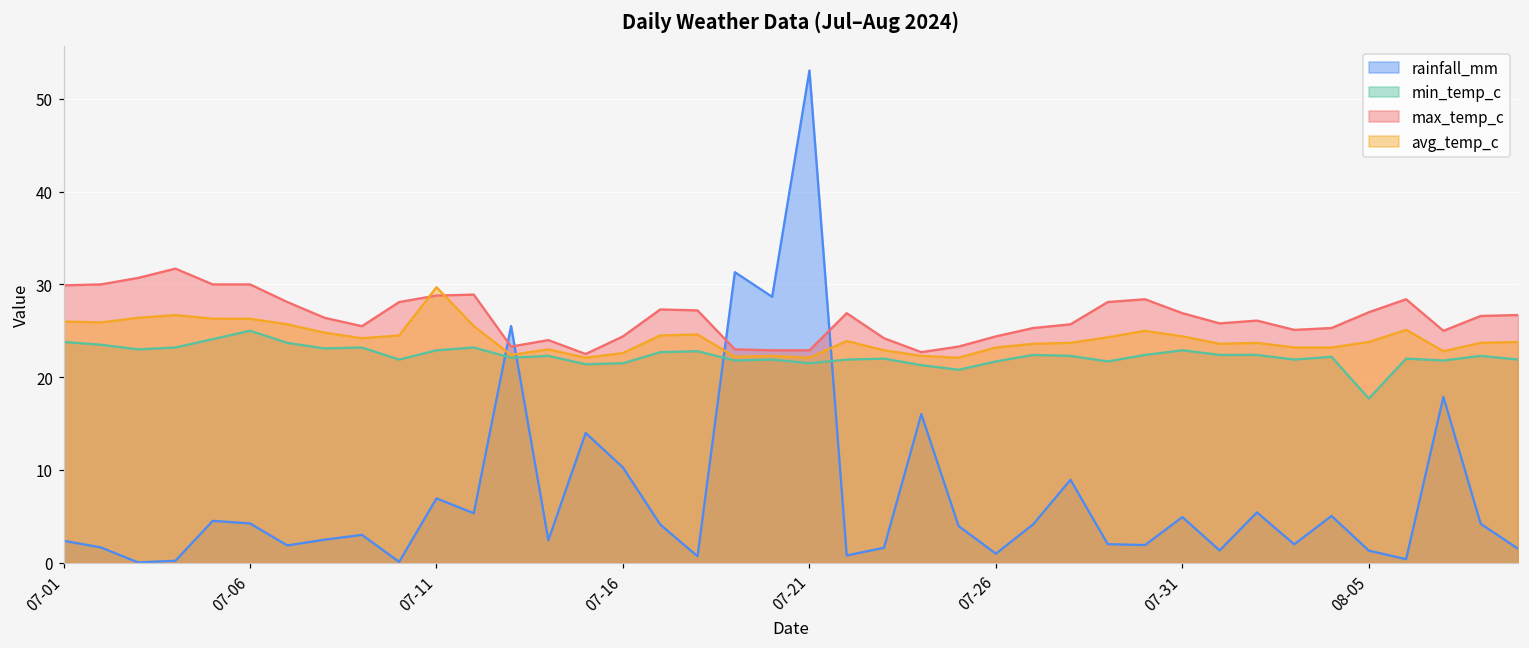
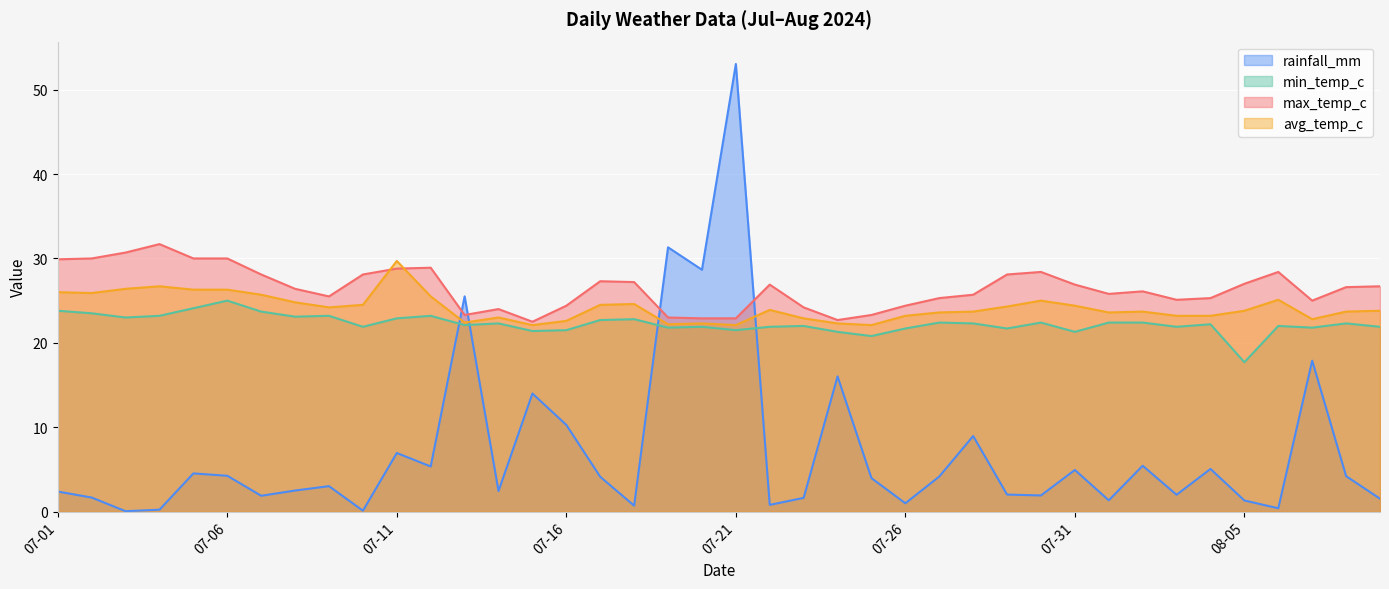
  {
    "rainfall_mm": {
      "07-01": 2,
      "07-06": 4,
      "07-11": 7,
      "07-16": 10,
      "07-21": 53,
      "07-26": 1,
      "07-31": 5,
      "08-05": 1
    },
    "min_temp_c": {
      "07-01": 24,
      "07-06": 25,
      "07-11": 23,
      "07-16": 22,
      "07-21": 22,
      "07-26": 22,
-     "07-31": 23,
+     "07-31": 21,
      "08-05": 18
    },
    "max_temp_c": {
      "07-01": 30,
      "07-06": 30,
      "07-11": 29,
      "07-16": 24,
      "07-21": 23,
      "07-26": 24,
      "07-31": 27,
      "08-05": 27
    },
    "avg_temp_c": {
      "07-01": 26,
      "07-06": 26,
      "07-11": 30,
      "07-16": 23,
      "07-21": 22,
      "07-26": 23,
      "07-31": 24,
      "08-05": 24
    }
  }
